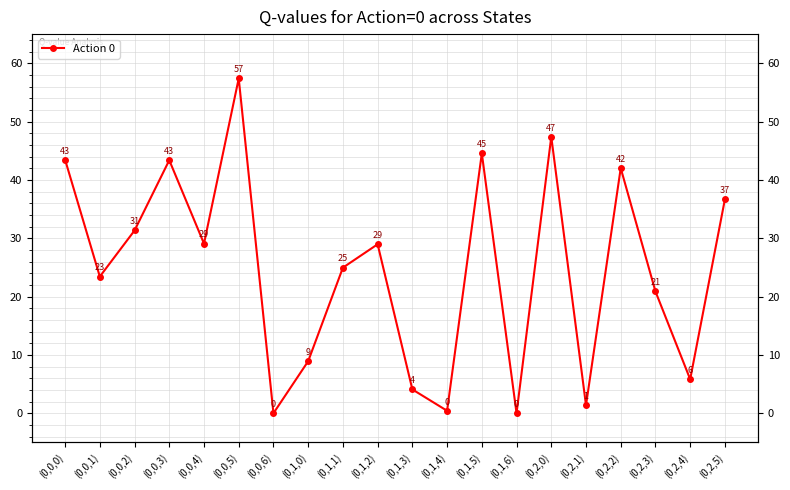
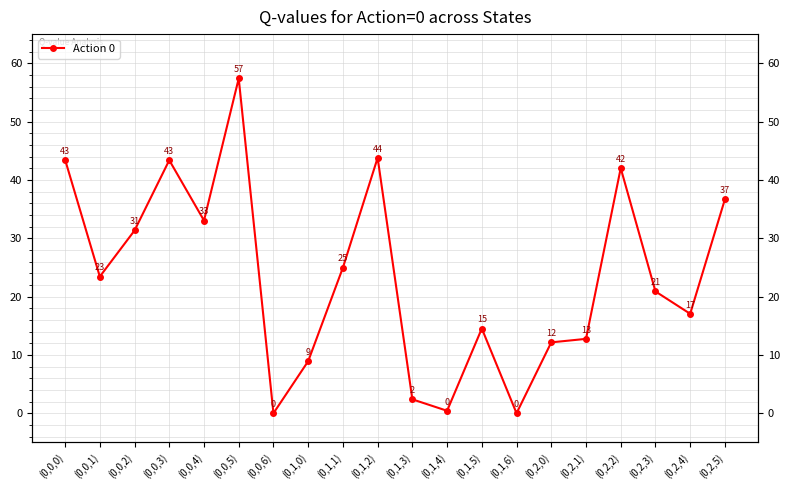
  {
    "(0,0,0)": 43,
    "(0,0,1)": 23,
    "(0,0,2)": 31,
    "(0,0,3)": 43,
-   "(0,0,4)": 29,
+   "(0,0,4)": 33,
    "(0,0,5)": 57,
    "(0,0,6)": 0,
    "(0,1,0)": 9,
    "(0,1,1)": 25,
-   "(0,1,2)": 29,
-   "(0,1,3)": 4,
+   "(0,1,2)": 44,
+   "(0,1,3)": 2,
    "(0,1,4)": 0,
-   "(0,1,5)": 45,
+   "(0,1,5)": 15,
    "(0,1,6)": 0,
-   "(0,2,0)": 47,
-   "(0,2,1)": 1,
+   "(0,2,0)": 12,
+   "(0,2,1)": 13,
    "(0,2,2)": 42,
    "(0,2,3)": 21,
-   "(0,2,4)": 6,
+   "(0,2,4)": 17,
    "(0,2,5)": 37
  }
